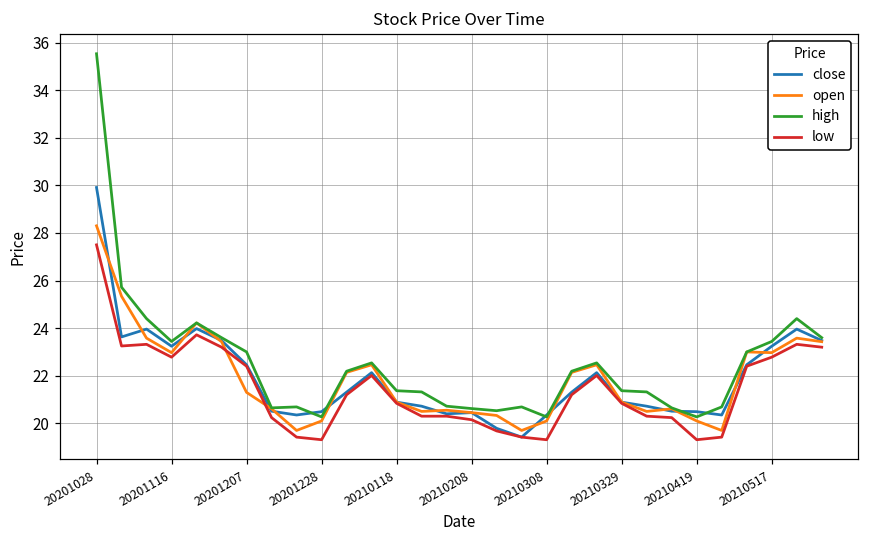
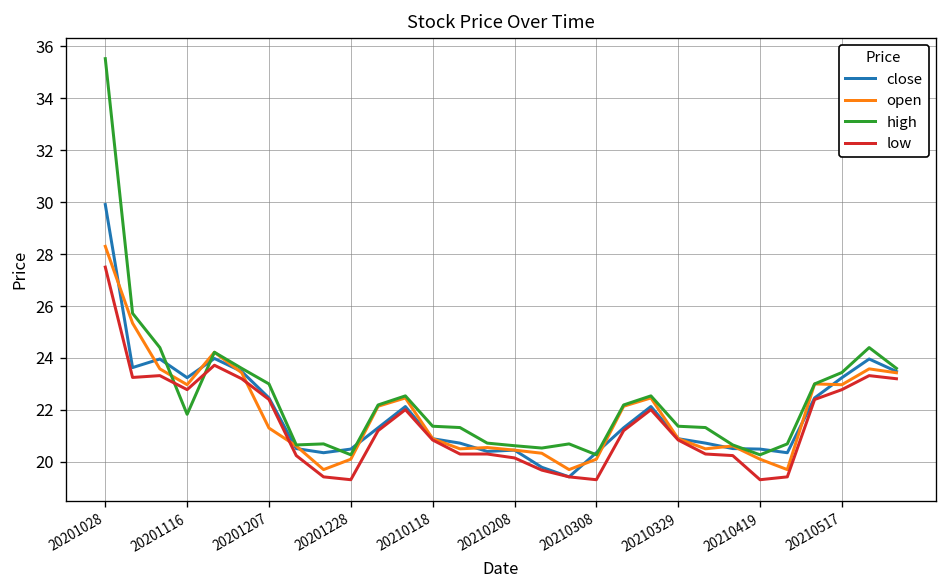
  {
    "close": {
      "20201028": 29.9,
      "20201116": 23.2,
      "20201228": 20.5,
      "20210419": 20.5,
      "20210517": 23.2
    },
    "open": {
      "20201028": 28.3,
      "20201116": 23.0,
      "20201207": 21.3,
      "20201228": 20.1,
      "20210308": 20.1,
      "20210419": 20.1,
      "20210517": 23.0
    },
    "high": {
      "20201028": 35.5,
-     "20201116": 23.4,
+     "20201116": 21.8,
      "20201207": 23.0,
      "20201228": 20.3,
      "20210118": 21.4,
      "20210208": 20.6,
      "20210329": 21.4,
      "20210419": 20.3,
      "20210517": 23.4
    },
    "low": {
      "20201028": 27.5,
      "20201116": 22.8,
      "20201228": 19.3,
      "20210208": 20.2,
      "20210308": 19.3,
      "20210419": 19.3,
      "20210517": 22.8
    }
  }
